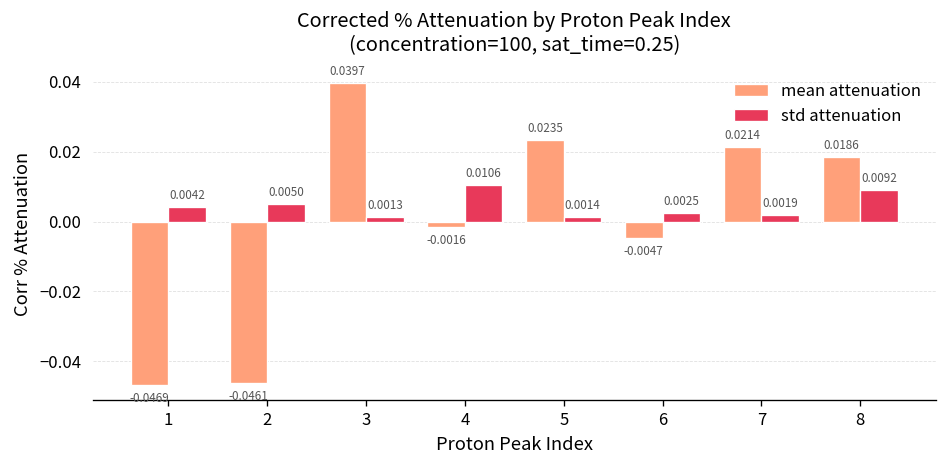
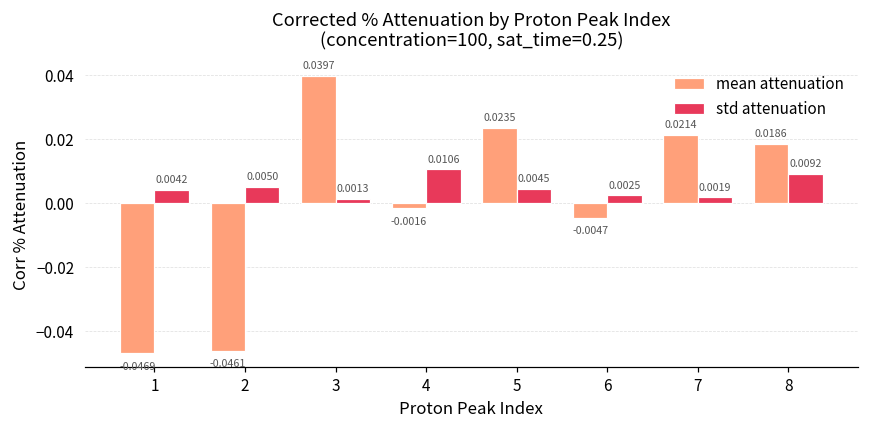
  {
    "mean attenuation": {
      "1": -0.0469,
      "2": -0.0461,
      "3": 0.0397,
      "4": -0.0016,
      "5": 0.0235,
      "6": -0.0047,
      "7": 0.0214,
      "8": 0.0186
    },
    "std attenuation": {
      "1": 0.0042,
      "2": 0.0050,
      "3": 0.0013,
      "4": 0.0106,
-     "5": 0.0014,
+     "5": 0.0045,
      "6": 0.0025,
      "7": 0.0019,
      "8": 0.0092
    }
  }
